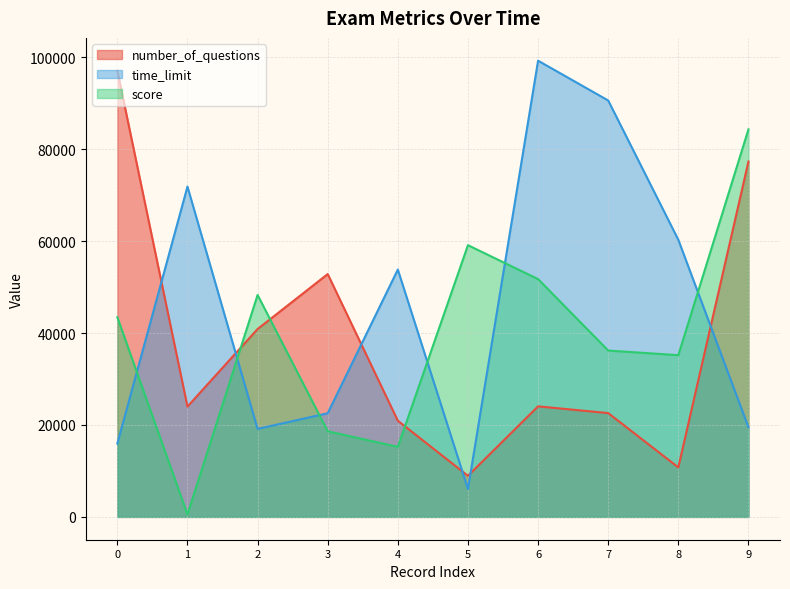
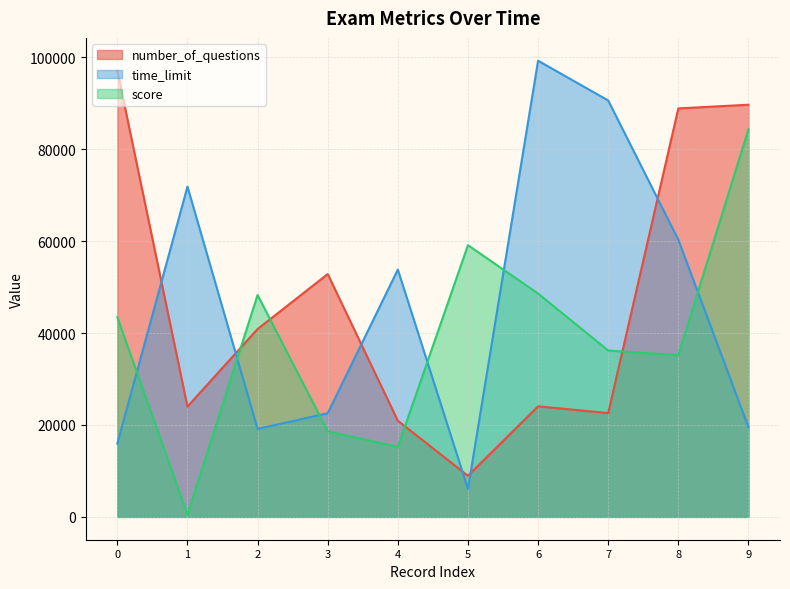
  {
    "number_of_questions": {
      "1": 24000,
      "2": 41000,
      "3": 53000,
      "4": 21000,
      "5": 9000,
      "6": 24000,
      "7": 23000,
-     "8": 11000,
-     "9": 77000
+     "8": 89000,
+     "9": 90000
    },
    "time_limit": {
      "0": 16000,
      "1": 72000,
      "2": 19000,
      "3": 23000,
      "4": 54000,
      "5": 6000,
      "6": 99000,
      "7": 91000,
      "8": 60000,
      "9": 20000
    },
    "score": {
      "0": 43000,
      "1": 1000,
      "2": 48000,
      "3": 19000,
      "4": 15000,
      "5": 59000,
-     "6": 52000,
+     "6": 49000,
      "7": 36000,
      "8": 35000,
      "9": 84000
    }
  }
